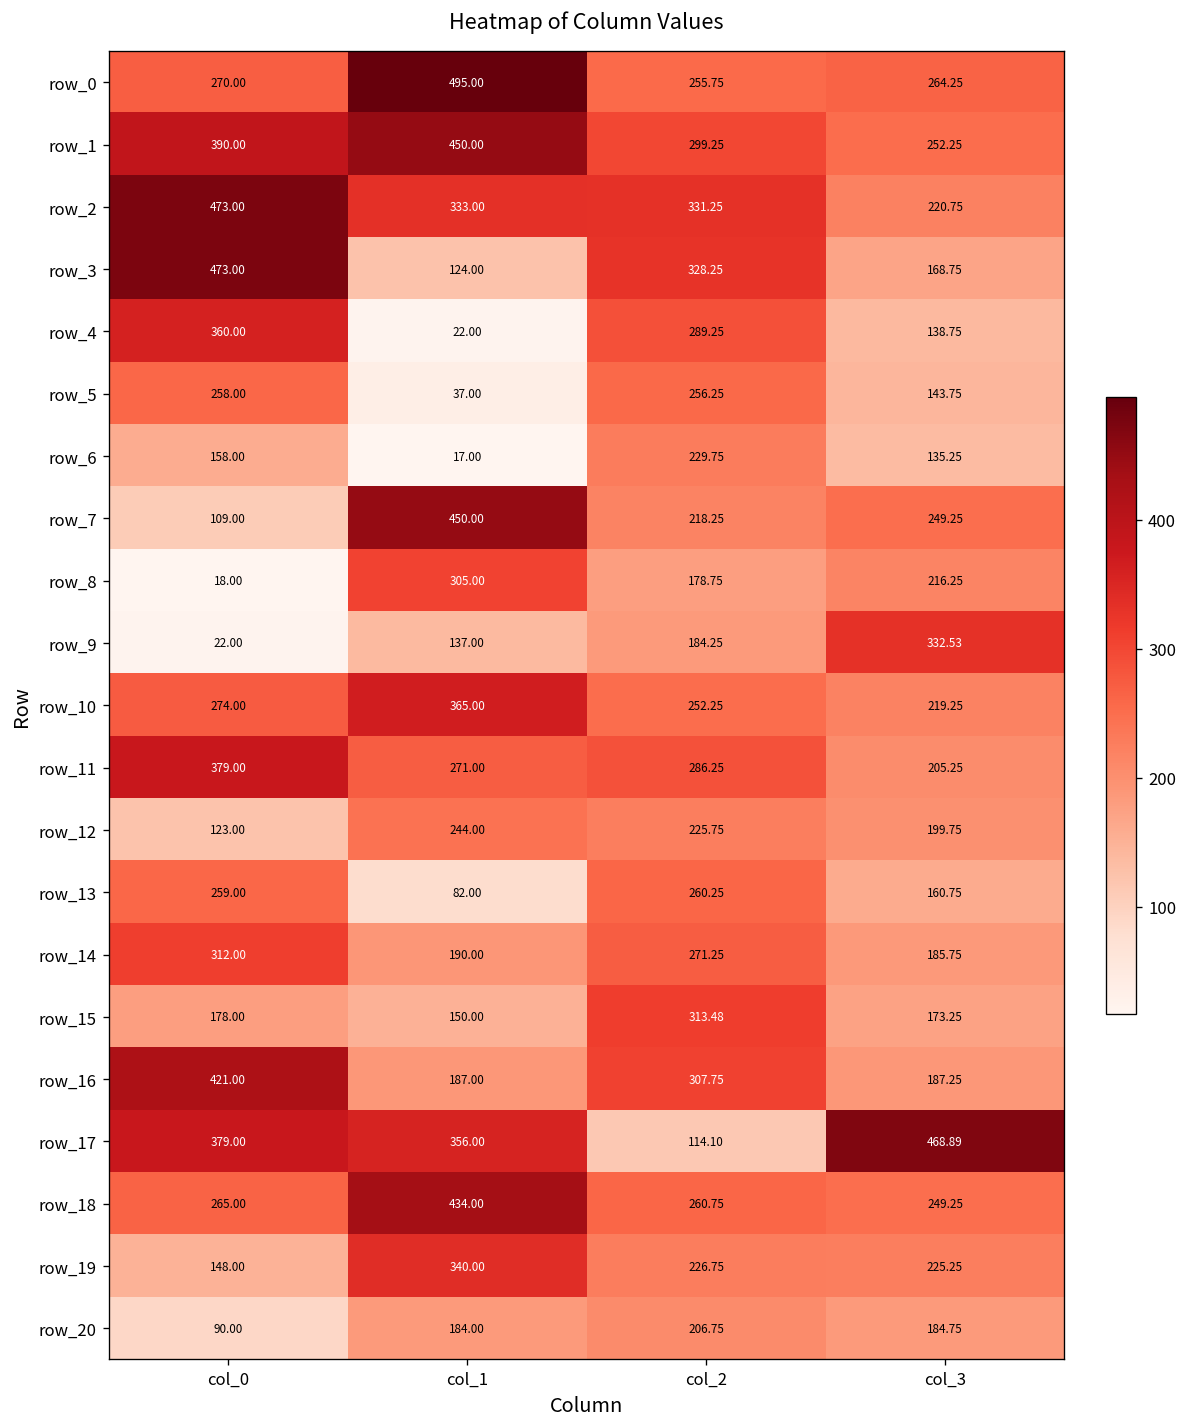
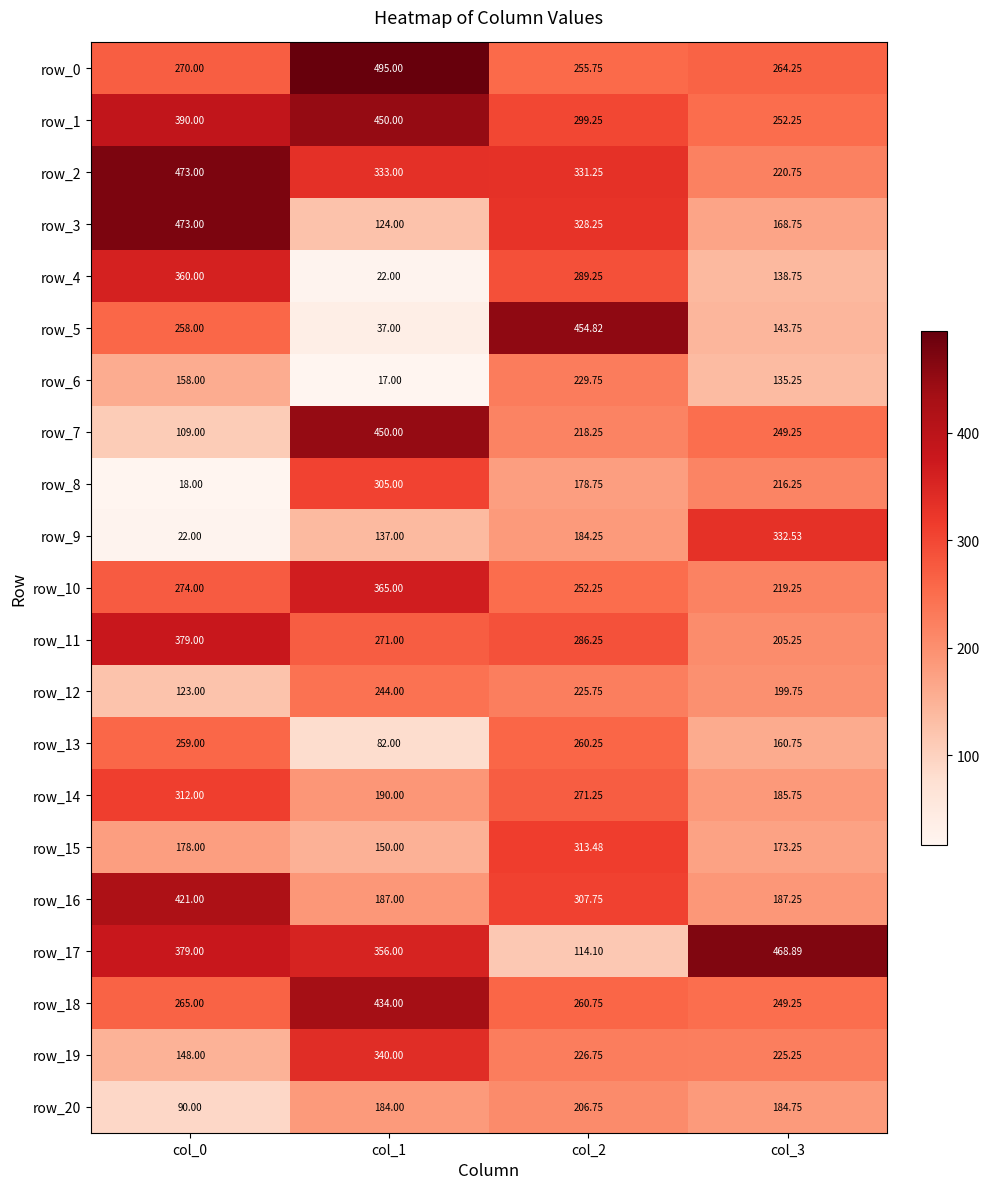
  {
    "row_0": {
      "col_0": 270.00,
      "col_1": 495.00,
      "col_2": 255.75,
      "col_3": 264.25
    },
    "row_1": {
      "col_0": 390.00,
      "col_1": 450.00,
      "col_2": 299.25,
      "col_3": 252.25
    },
    "row_2": {
      "col_0": 473.00,
      "col_1": 333.00,
      "col_2": 331.25,
      "col_3": 220.75
    },
    "row_3": {
      "col_0": 473.00,
      "col_1": 124.00,
      "col_2": 328.25,
      "col_3": 168.75
    },
    "row_4": {
      "col_0": 360.00,
      "col_1": 22.00,
      "col_2": 289.25,
      "col_3": 138.75
    },
    "row_5": {
      "col_0": 258.00,
      "col_1": 37.00,
-     "col_2": 256.25,
+     "col_2": 454.82,
      "col_3": 143.75
    },
    "row_6": {
      "col_0": 158.00,
      "col_1": 17.00,
      "col_2": 229.75,
      "col_3": 135.25
    },
    "row_7": {
      "col_0": 109.00,
      "col_1": 450.00,
      "col_2": 218.25,
      "col_3": 249.25
    },
    "row_8": {
      "col_0": 18.00,
      "col_1": 305.00,
      "col_2": 178.75,
      "col_3": 216.25
    },
    "row_9": {
      "col_0": 22.00,
      "col_1": 137.00,
      "col_2": 184.25,
      "col_3": 332.53
    },
    "row_10": {
      "col_0": 274.00,
      "col_1": 365.00,
      "col_2": 252.25,
      "col_3": 219.25
    },
    "row_11": {
      "col_0": 379.00,
      "col_1": 271.00,
      "col_2": 286.25,
      "col_3": 205.25
    },
    "row_12": {
      "col_0": 123.00,
      "col_1": 244.00,
      "col_2": 225.75,
      "col_3": 199.75
    },
    "row_13": {
      "col_0": 259.00,
      "col_1": 82.00,
      "col_2": 260.25,
      "col_3": 160.75
    },
    "row_14": {
      "col_0": 312.00,
      "col_1": 190.00,
      "col_2": 271.25,
      "col_3": 185.75
    },
    "row_15": {
      "col_0": 178.00,
      "col_1": 150.00,
      "col_2": 313.48,
      "col_3": 173.25
    },
    "row_16": {
      "col_0": 421.00,
      "col_1": 187.00,
      "col_2": 307.75,
      "col_3": 187.25
    },
    "row_17": {
      "col_0": 379.00,
      "col_1": 356.00,
      "col_2": 114.10,
      "col_3": 468.89
    },
    "row_18": {
      "col_0": 265.00,
      "col_1": 434.00,
      "col_2": 260.75,
      "col_3": 249.25
    },
    "row_19": {
      "col_0": 148.00,
      "col_1": 340.00,
      "col_2": 226.75,
      "col_3": 225.25
    },
    "row_20": {
      "col_0": 90.00,
      "col_1": 184.00,
      "col_2": 206.75,
      "col_3": 184.75
    }
  }
